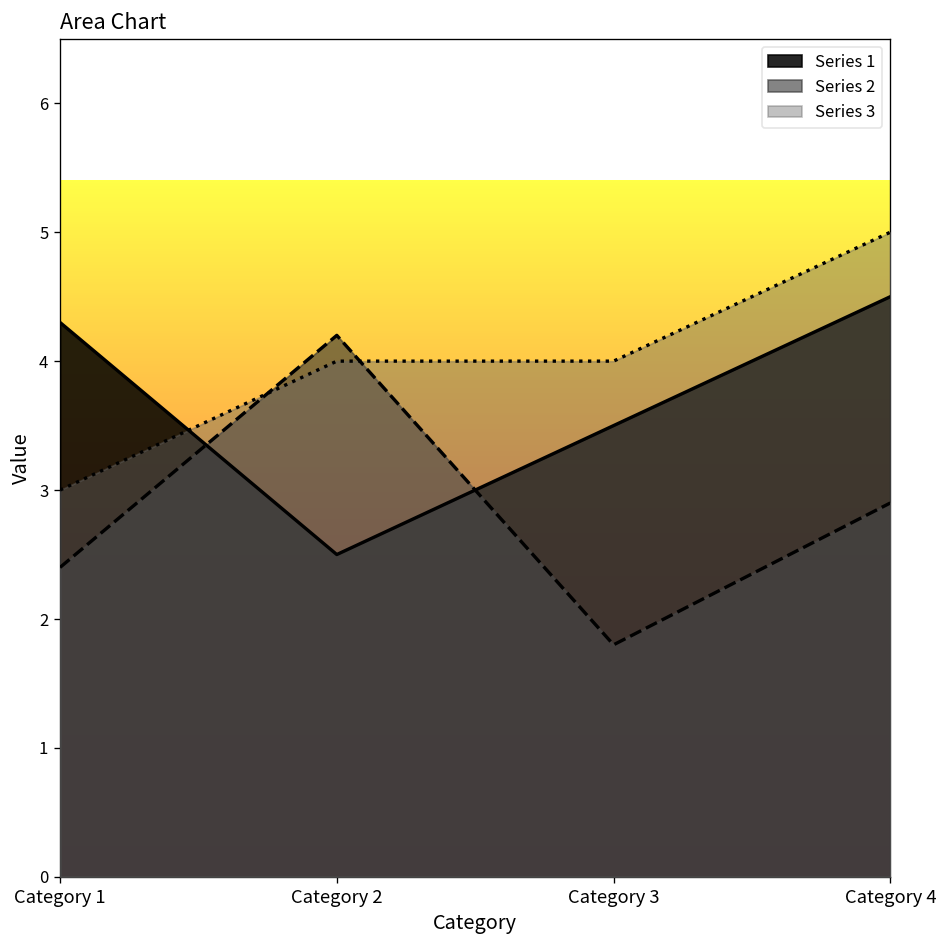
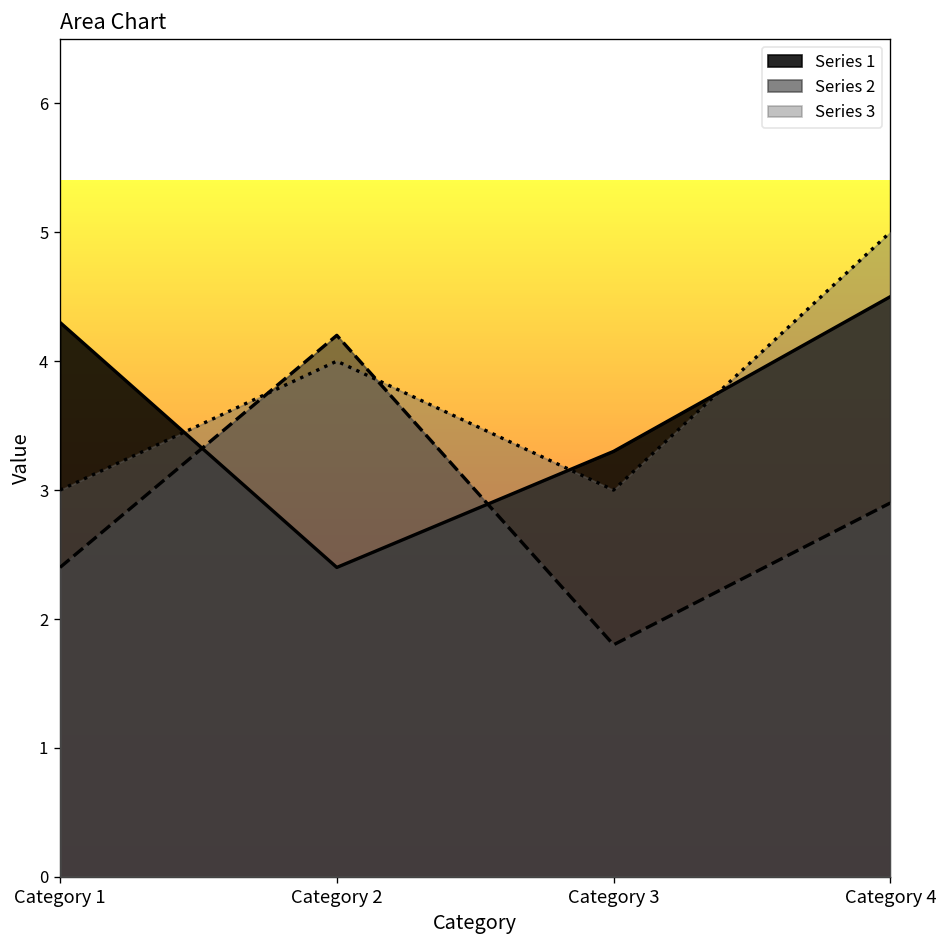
  {
    "Series 1": {
      "Category 1": 4.3,
-     "Category 2": 2.5,
-     "Category 3": 3.5,
+     "Category 2": 2.4,
+     "Category 3": 3.3,
      "Category 4": 4.5
    },
    "Series 2": {
      "Category 1": 2.4,
      "Category 2": 4.2,
      "Category 3": 1.8,
      "Category 4": 2.9
    },
    "Series 3": {
      "Category 1": 3,
      "Category 2": 4,
-     "Category 3": 4,
+     "Category 3": 3,
      "Category 4": 5
    }
  }
